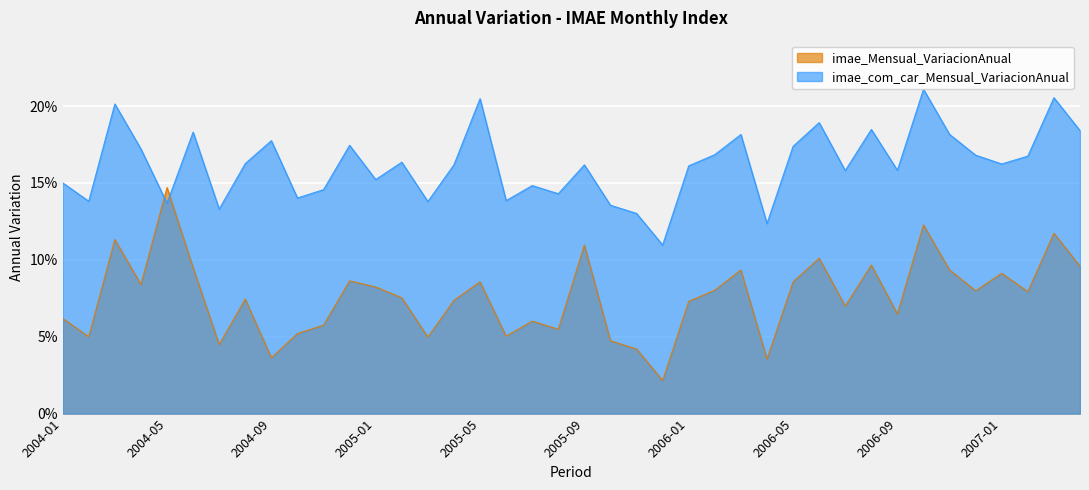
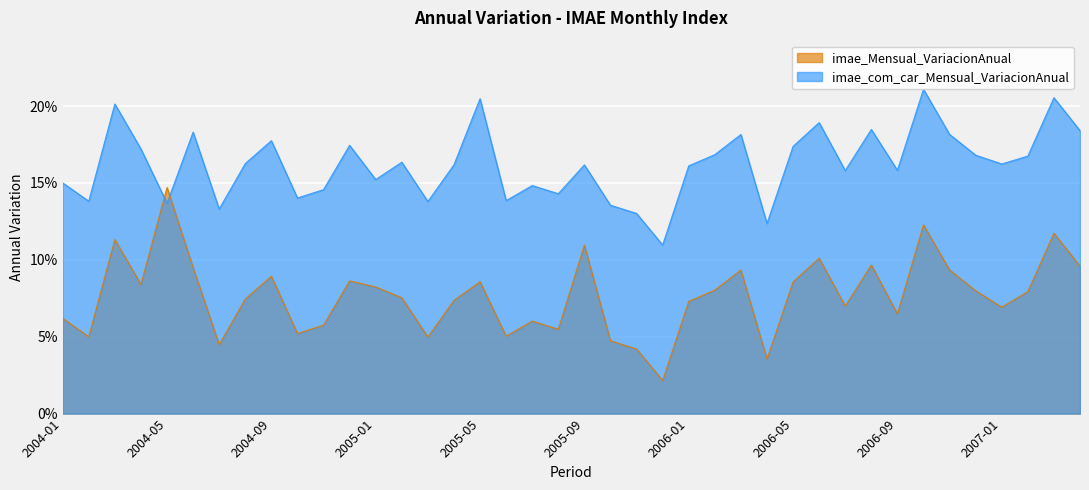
  {
    "imae_Mensual_VariacionAnual": {
      "2004-01": "6.2%",
      "2004-05": "14.7%",
-     "2004-09": "3.6%",
+     "2004-09": "8.9%",
      "2005-01": "8.2%",
      "2005-05": "8.6%",
      "2005-09": "11.0%",
      "2006-01": "7.3%",
      "2006-05": "8.6%",
      "2006-09": "6.5%",
-     "2007-01": "9.1%"
+     "2007-01": "6.9%"
    },
    "imae_com_car_Mensual_VariacionAnual": {
      "2004-01": "15.0%",
      "2004-05": "13.7%",
      "2004-09": "17.7%",
      "2005-01": "15.2%",
      "2005-05": "20.5%",
      "2005-09": "16.2%",
      "2006-01": "16.1%",
      "2006-05": "17.4%",
      "2006-09": "15.8%",
      "2007-01": "16.2%"
    }
  }
